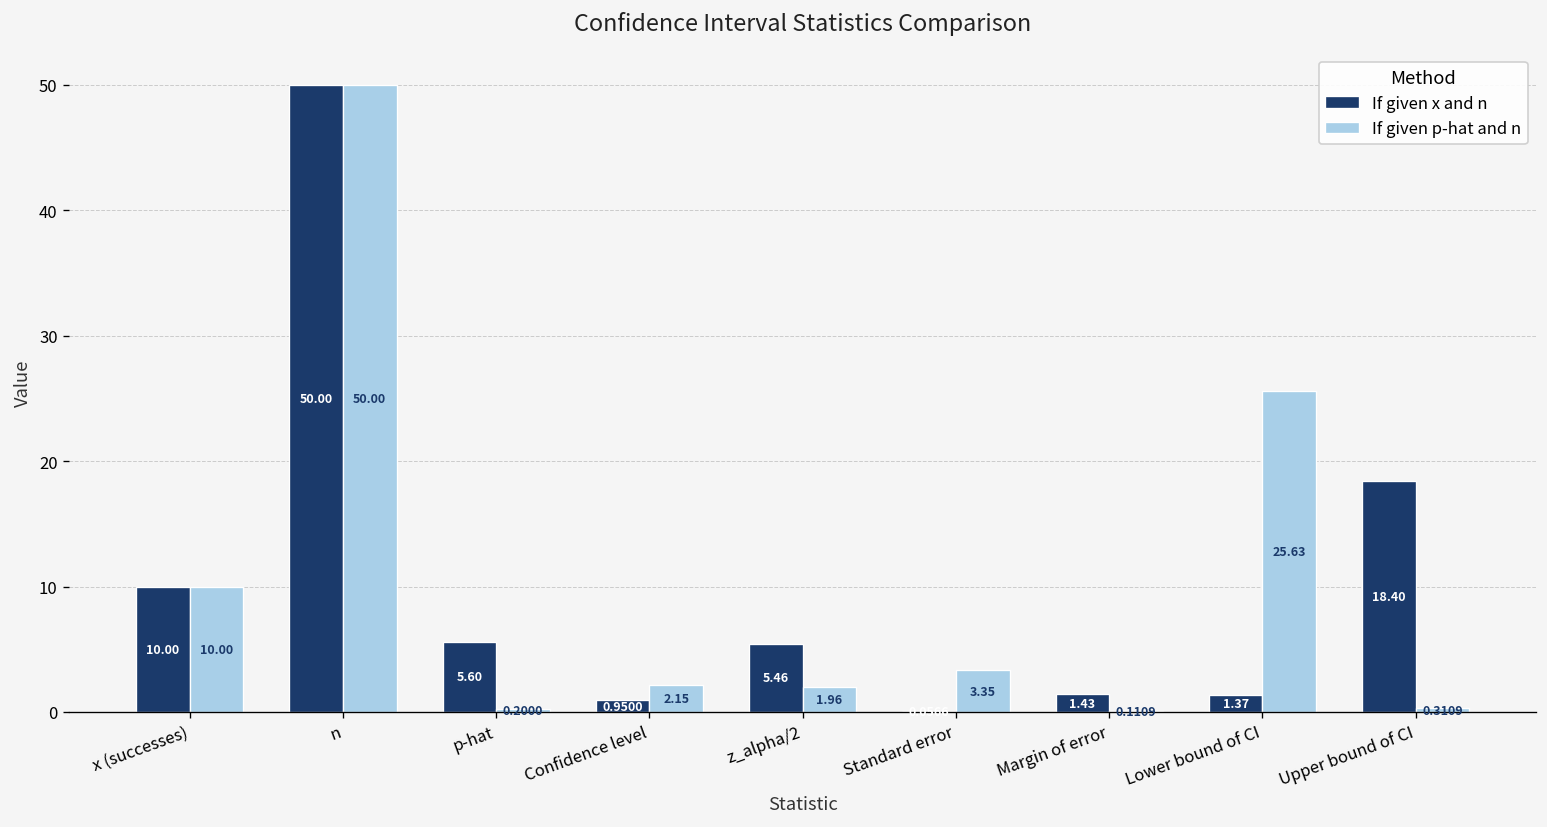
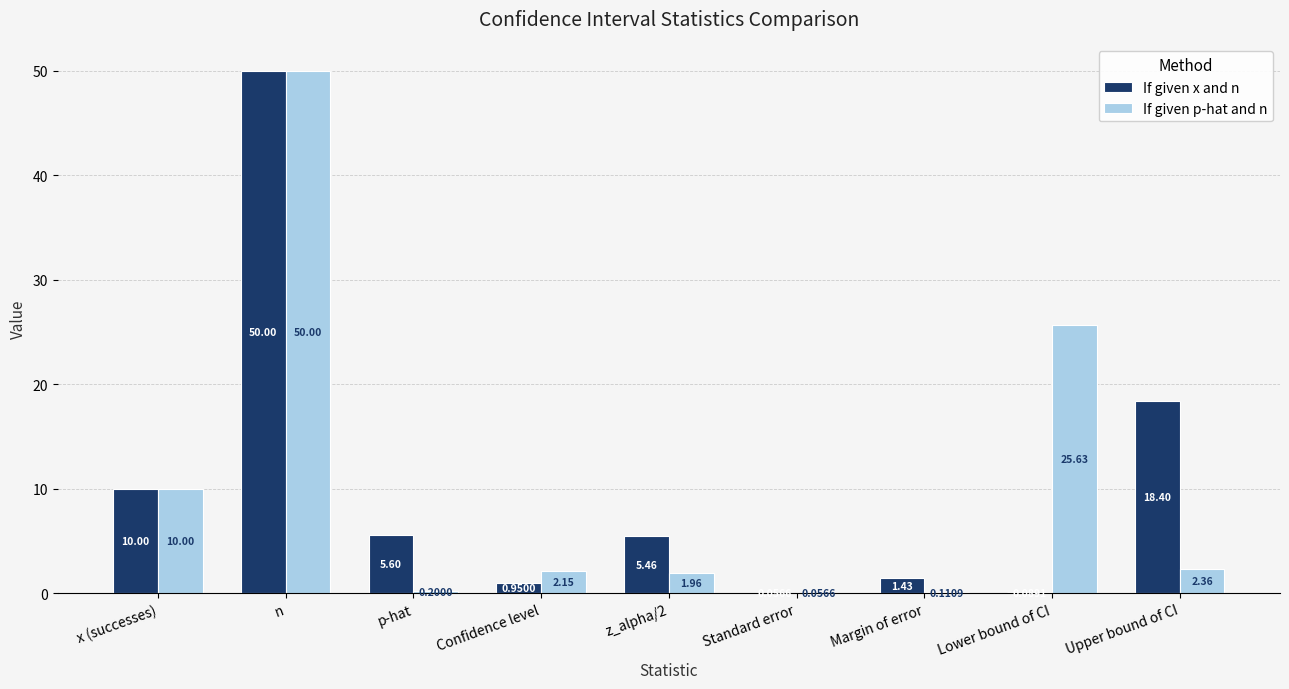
  {
    "If given x and n": {
-     "Lower bound of CI": 1.4
+     "Lower bound of CI": 0.1
    },
    "If given p-hat and n": {
      "x (successes)": 10.00,
      "n": 50.00,
      "p-hat": 0.2000,
      "Confidence level": 2.15,
      "z_alpha/2": 1.96,
-     "Standard error": 3.35,
+     "Standard error": 0.0566,
      "Margin of error": 0.1109,
      "Lower bound of CI": 25.63,
-     "Upper bound of CI": 0.3109
+     "Upper bound of CI": 2.36
    }
  }
